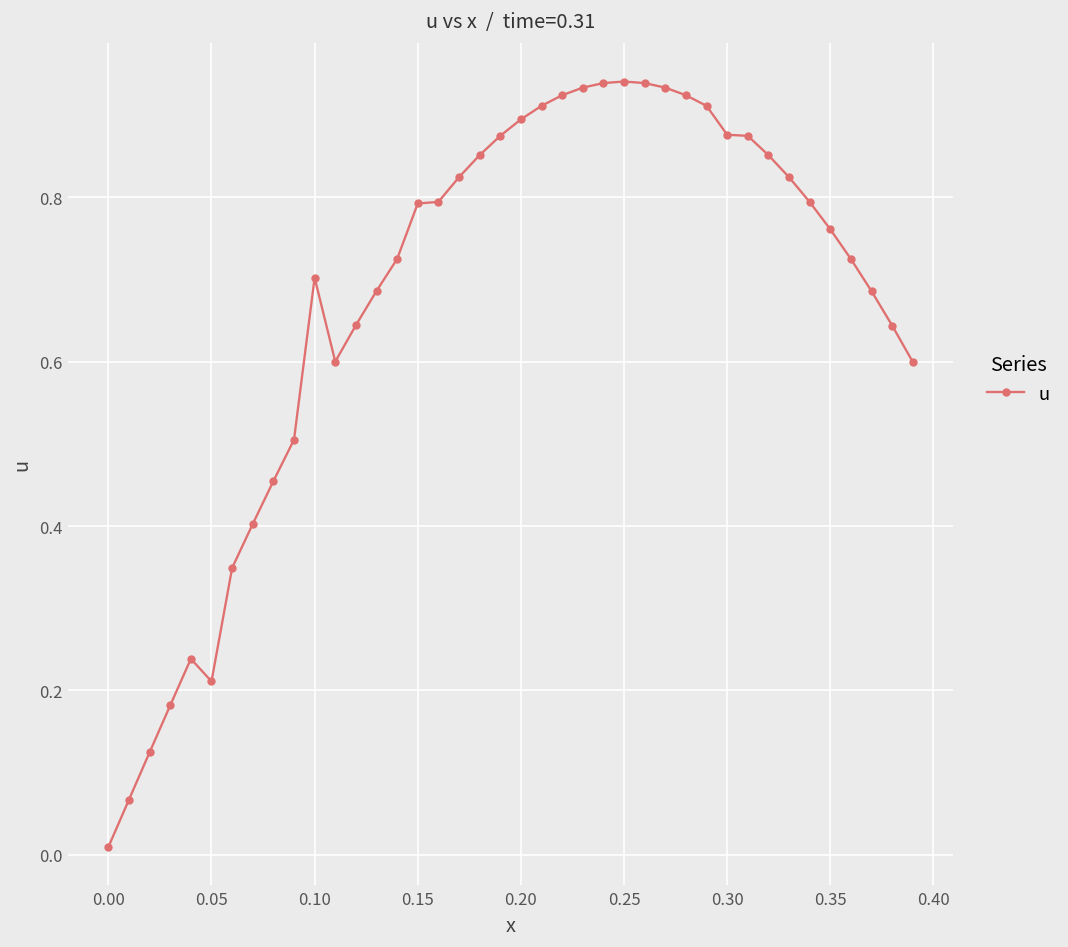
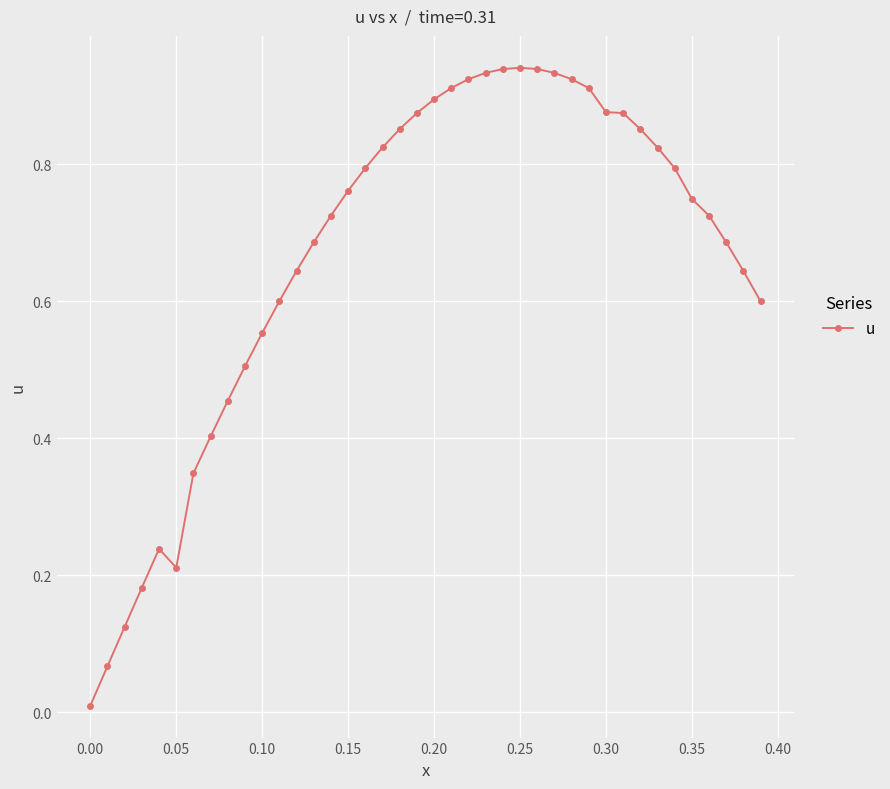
  {
    "0.00": 0.01,
    "0.05": 0.21,
-   "0.10": 0.70,
-   "0.15": 0.79,
+   "0.10": 0.55,
+   "0.15": 0.76,
    "0.20": 0.89,
    "0.25": 0.94,
    "0.30": 0.88,
-   "0.35": 0.76
+   "0.35": 0.75
  }
